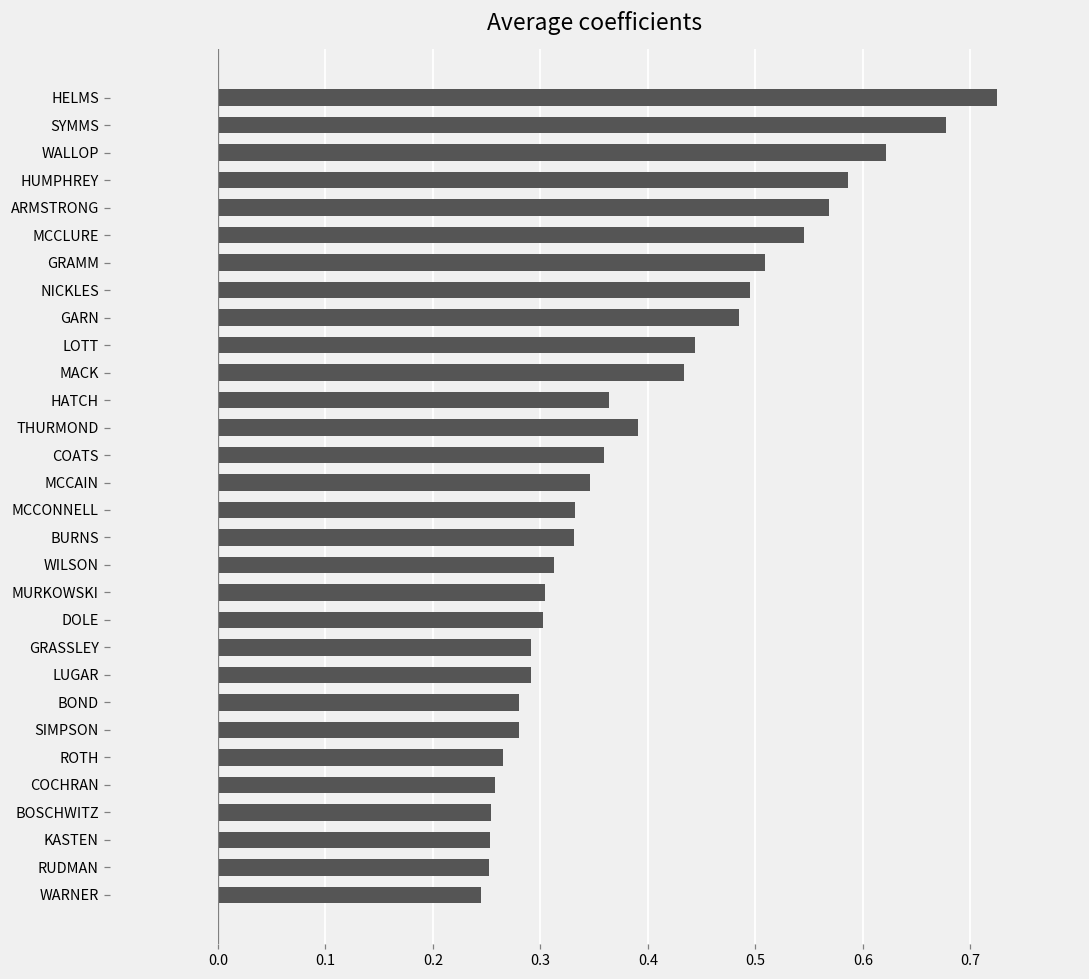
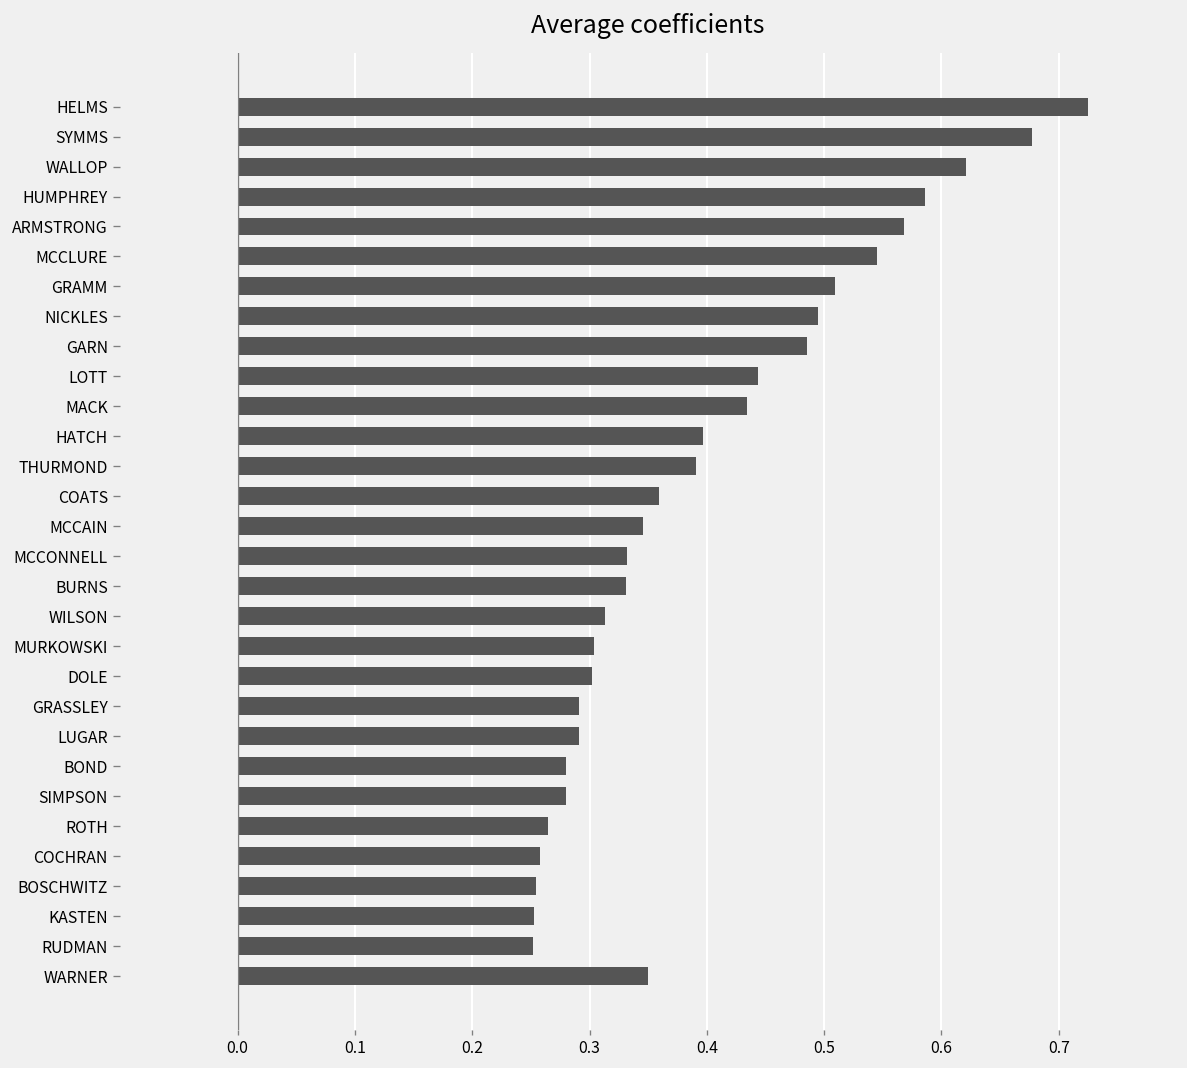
  {
    "HELMS": 0.73,
    "SYMMS": 0.68,
    "WALLOP": 0.62,
    "HUMPHREY": 0.59,
    "ARMSTRONG": 0.57,
    "MCCLURE": 0.55,
    "GRAMM": 0.51,
    "NICKLES": 0.50,
    "GARN": 0.49,
    "LOTT": 0.44,
    "MACK": 0.43,
-   "HATCH": 0.36,
+   "HATCH": 0.40,
    "THURMOND": 0.39,
    "COATS": 0.36,
    "MCCAIN": 0.35,
    "MCCONNELL": 0.33,
    "BURNS": 0.33,
    "WILSON": 0.31,
    "MURKOWSKI": 0.30,
    "DOLE": 0.30,
    "GRASSLEY": 0.29,
    "LUGAR": 0.29,
    "BOND": 0.28,
    "SIMPSON": 0.28,
    "ROTH": 0.27,
    "COCHRAN": 0.26,
    "BOSCHWITZ": 0.25,
    "KASTEN": 0.25,
    "RUDMAN": 0.25,
-   "WARNER": 0.25
+   "WARNER": 0.35
  }
